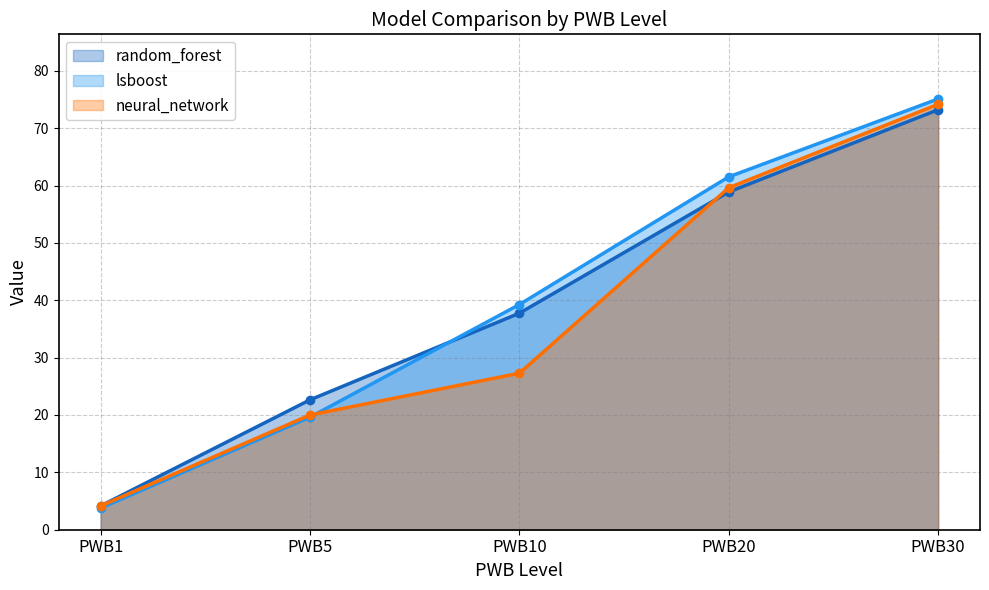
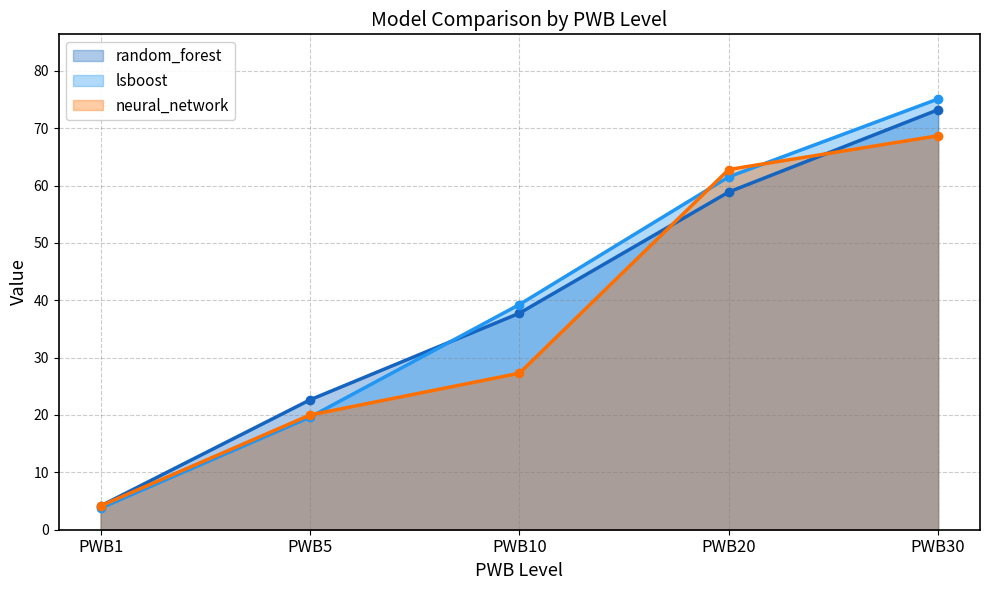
  {
    "neural_network": {
      "PWB10": 27,
-     "PWB20": 60,
-     "PWB30": 74
+     "PWB20": 63,
+     "PWB30": 69
    }
  }
